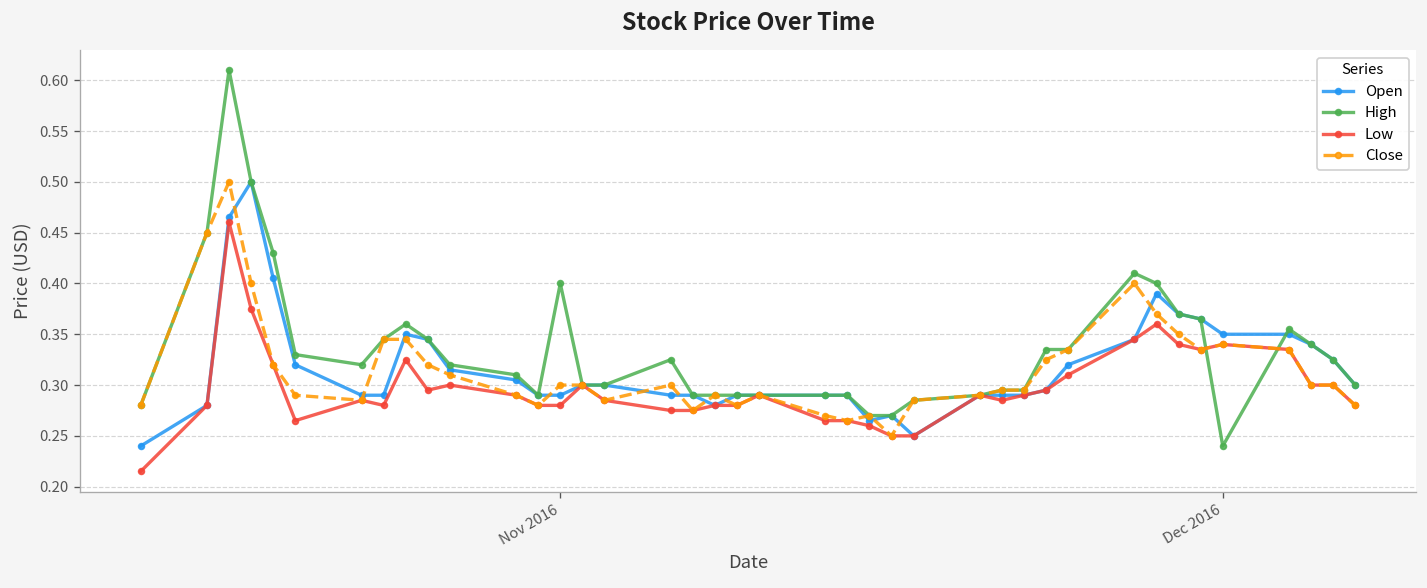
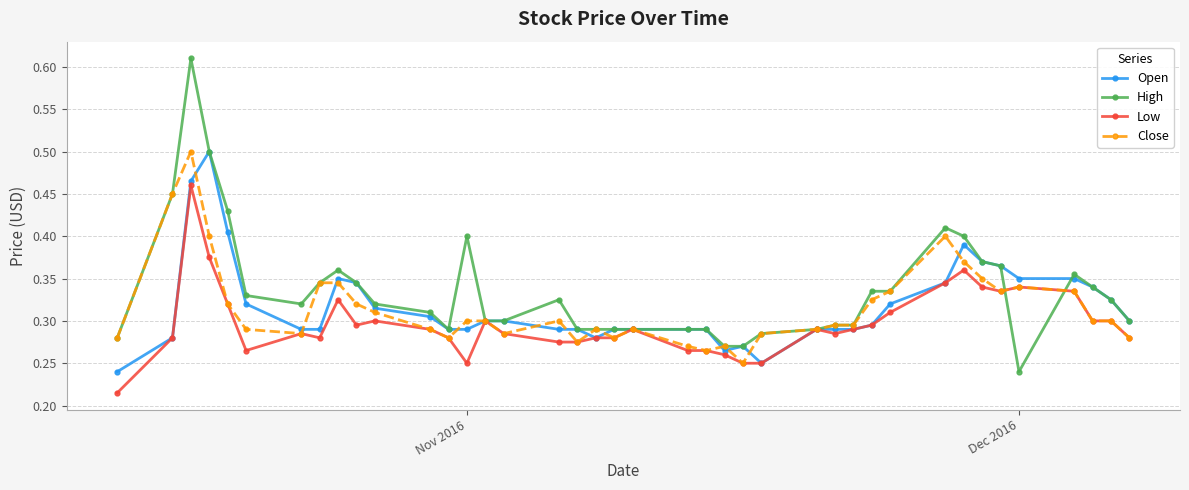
  {
    "Open": {
      "Nov 2016": 0.29,
      "Dec 2016": 0.35
    },
    "High": {
      "Nov 2016": 0.40,
      "Dec 2016": 0.24
    },
    "Low": {
-     "Nov 2016": 0.28
+     "Nov 2016": 0.25
    },
    "Close": {
      "Nov 2016": 0.30
    }
  }
